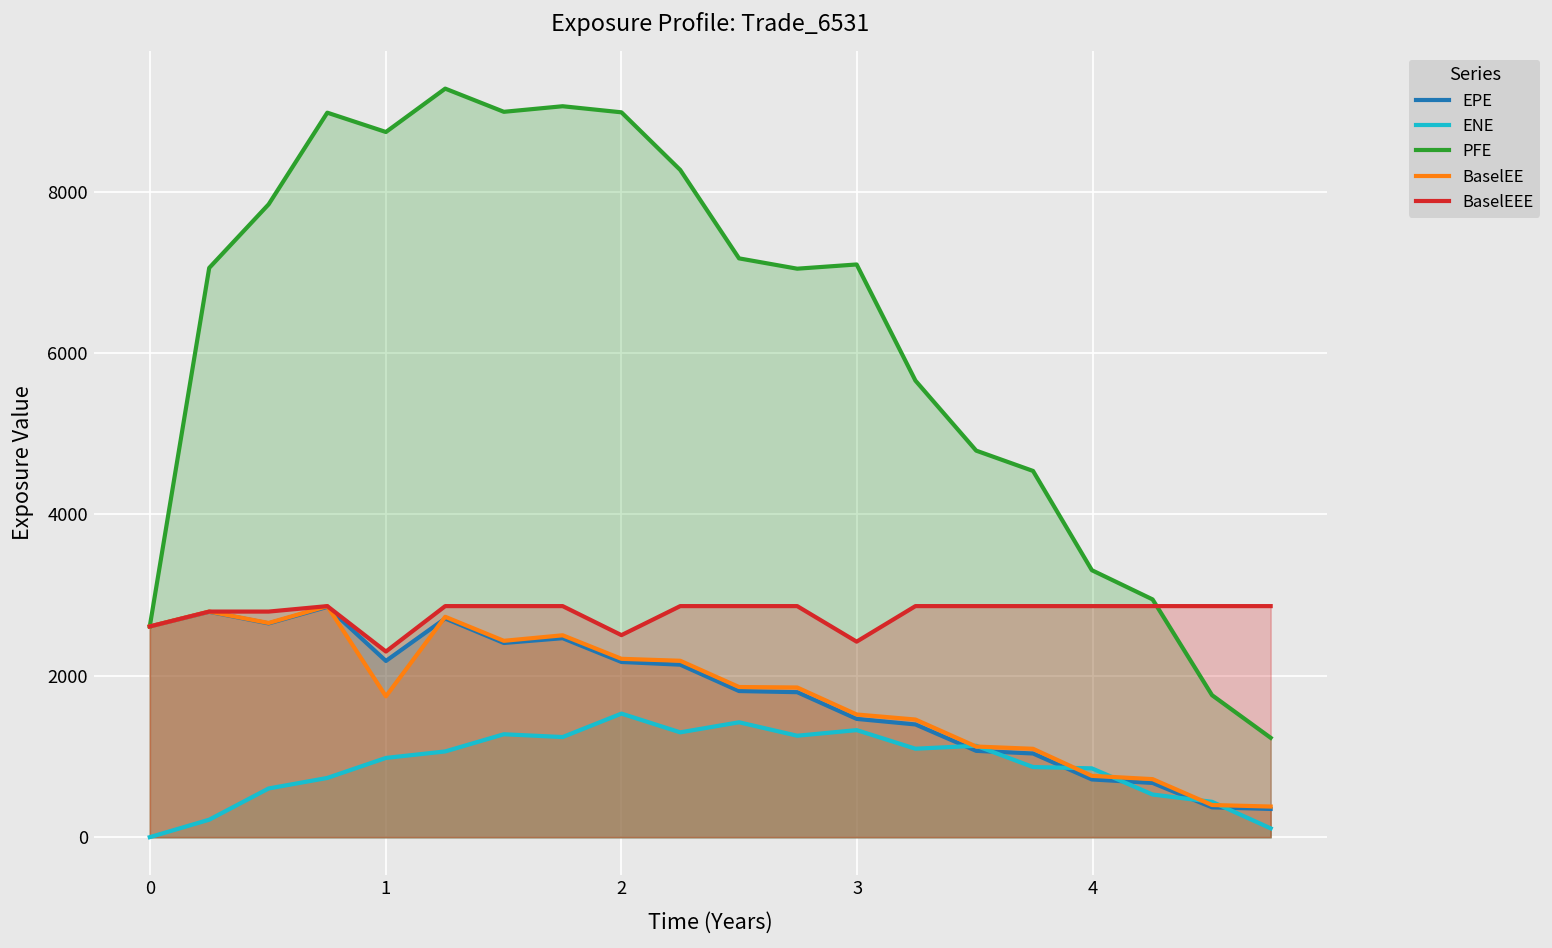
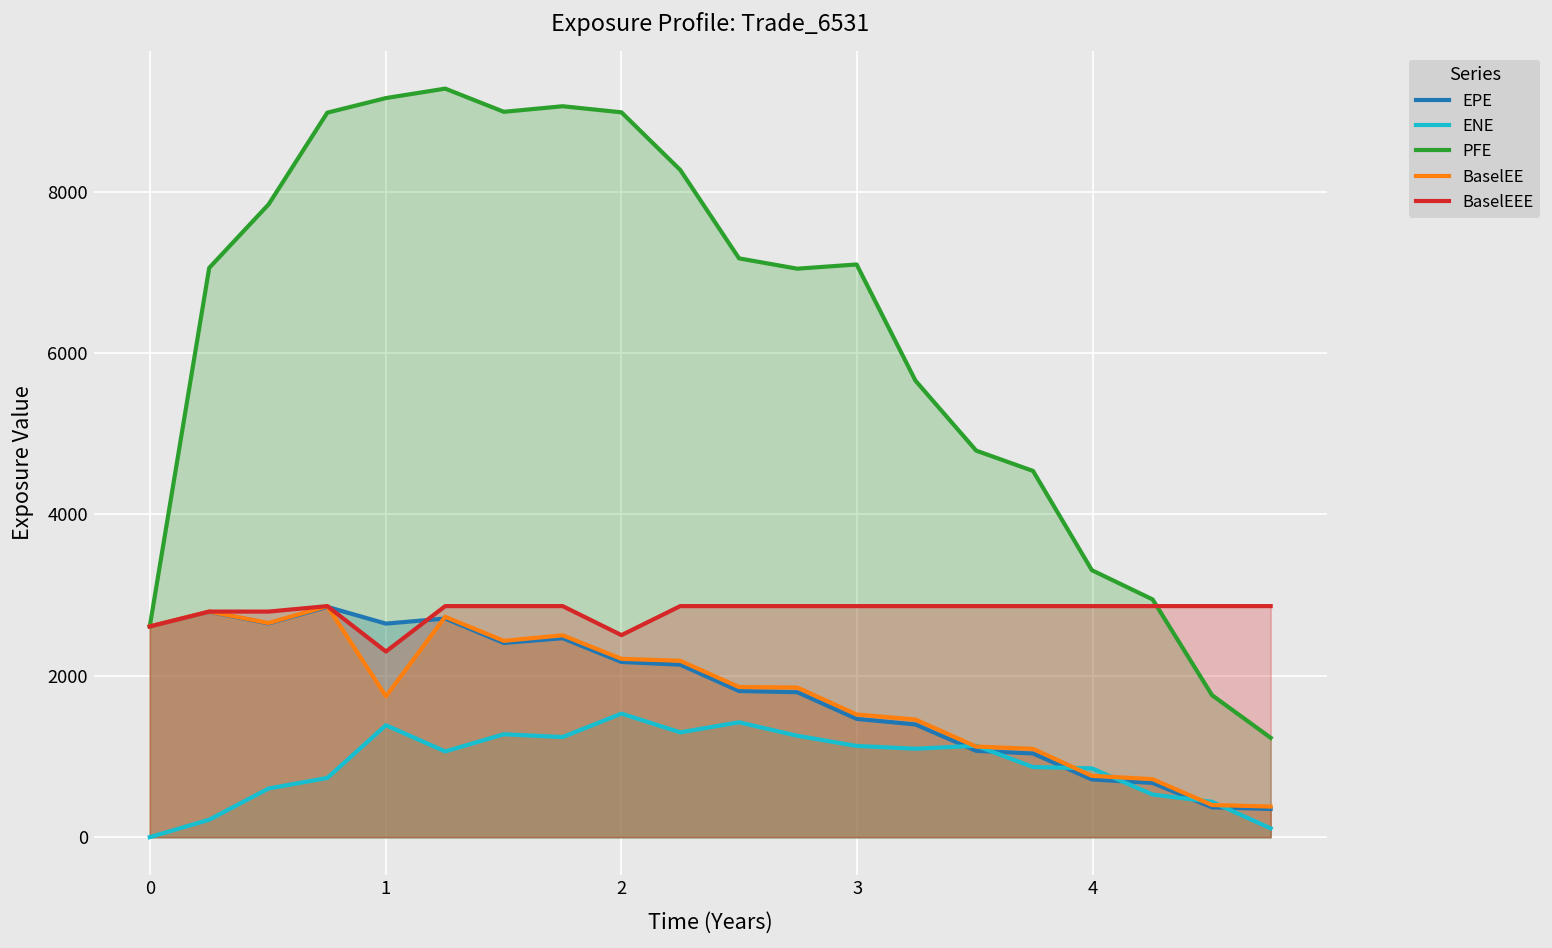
  {
    "EPE": {
-     "1": 2200,
+     "1": 2600,
      "2": 2200,
      "3": 1500
    },
    "ENE": {
      "0": 0,
-     "1": 1000,
+     "1": 1400,
      "2": 1500,
-     "3": 1300
+     "3": 1100
    },
    "PFE": {
-     "1": 8700,
+     "1": 9200,
      "2": 9000,
      "3": 7100
    },
    "BaselEE": {
      "1": 1700,
      "2": 2200,
      "3": 1500
    },
    "BaselEEE": {
      "1": 2300,
      "2": 2500,
-     "3": 2400
+     "3": 2900
    }
  }
